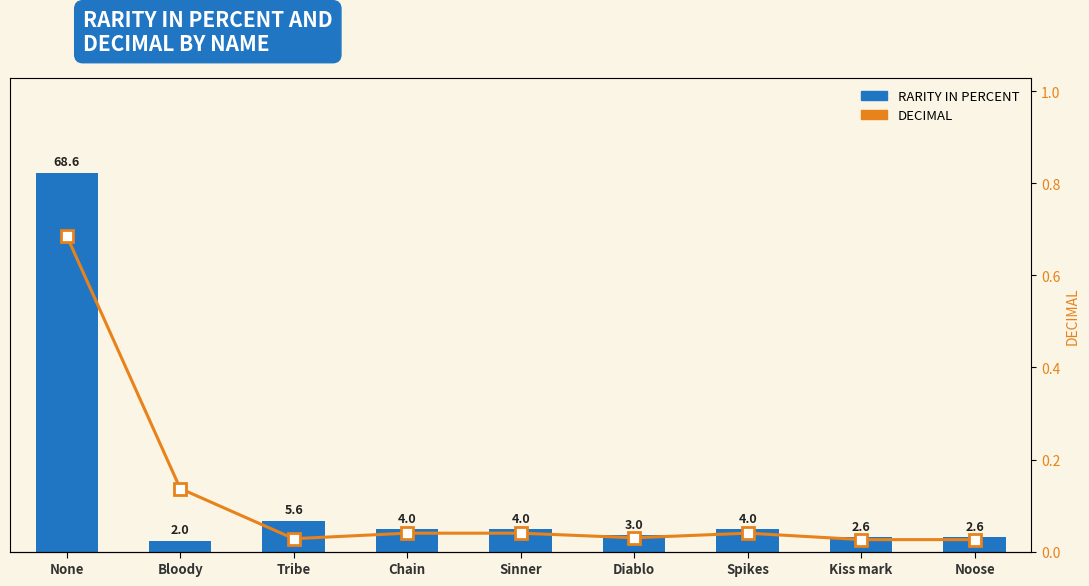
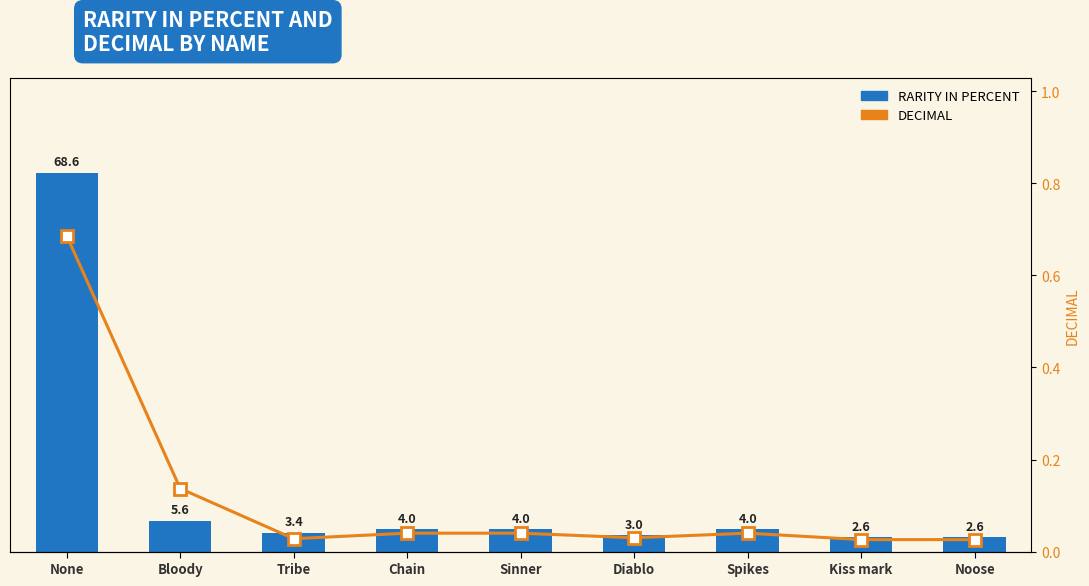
  {
    "RARITY IN PERCENT": {
      "None": 68.6,
-     "Bloody": 2.0,
-     "Tribe": 5.6,
+     "Bloody": 5.6,
+     "Tribe": 3.4,
      "Chain": 4.0,
      "Sinner": 4.0,
      "Diablo": 3.0,
      "Spikes": 4.0,
      "Kiss mark": 2.6,
      "Noose": 2.6
    }
  }
